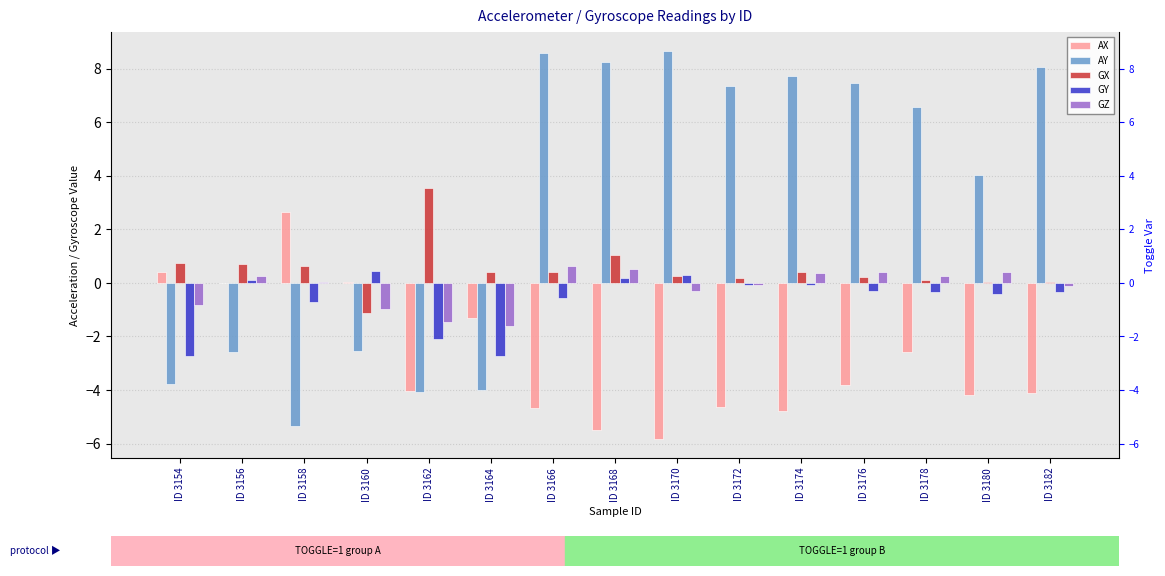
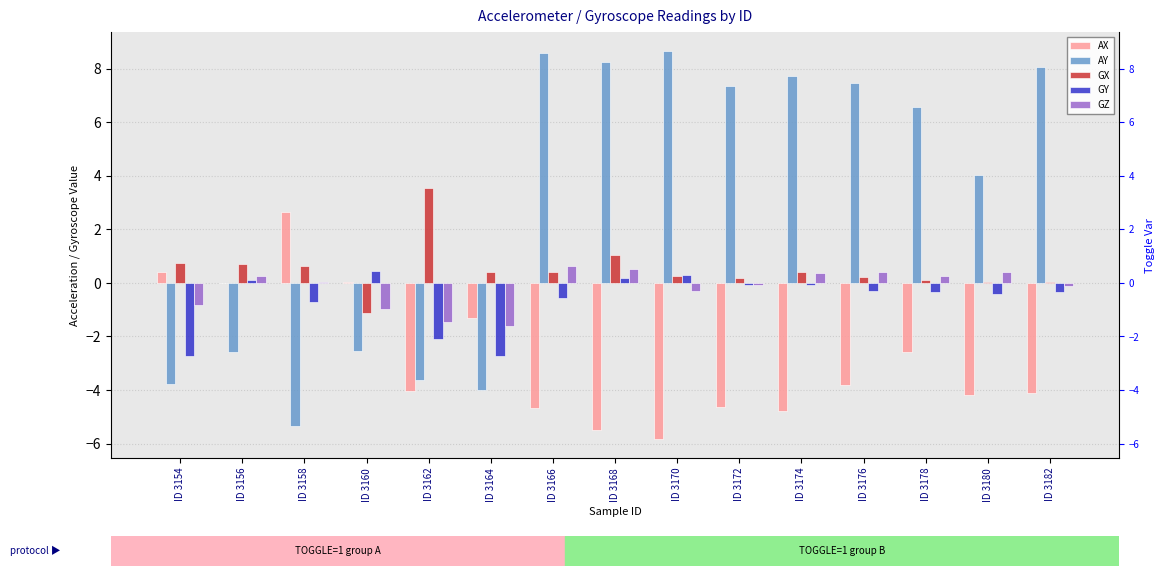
  {
    "AX": {
      "ID 3154": 0.4,
      "ID 3158": 2.7,
      "ID 3162": -4.0,
      "ID 3164": -1.3,
      "ID 3166": -4.7,
      "ID 3168": -5.5,
      "ID 3170": -5.8,
      "ID 3172": -4.6,
      "ID 3174": -4.8,
      "ID 3176": -3.8,
      "ID 3178": -2.6,
      "ID 3180": -4.2,
      "ID 3182": -4.1
    },
    "AY": {
      "ID 3154": -3.8,
      "ID 3156": -2.6,
      "ID 3158": -5.4,
      "ID 3160": -2.6,
-     "ID 3162": -4.1,
+     "ID 3162": -3.6,
      "ID 3164": -4.0,
      "ID 3166": 8.6,
      "ID 3168": 8.2,
      "ID 3170": 8.6,
      "ID 3172": 7.4,
      "ID 3174": 7.7,
      "ID 3176": 7.5,
      "ID 3178": 6.6,
      "ID 3180": 4.0,
      "ID 3182": 8.1
    },
    "GX": {
      "ID 3154": 0.7,
      "ID 3156": 0.7,
      "ID 3158": 0.6,
      "ID 3160": -1.1,
      "ID 3162": 3.6,
      "ID 3164": 0.4,
      "ID 3166": 0.4,
      "ID 3168": 1.1,
      "ID 3170": 0.2,
      "ID 3172": 0.2,
      "ID 3174": 0.4,
      "ID 3176": 0.2,
      "ID 3178": 0.1
    },
    "GY": {
      "ID 3154": -2.7,
      "ID 3156": 0.1,
      "ID 3158": -0.7,
      "ID 3160": 0.4,
      "ID 3162": -2.1,
      "ID 3164": -2.7,
      "ID 3166": -0.6,
      "ID 3168": 0.2,
      "ID 3170": 0.3,
      "ID 3176": -0.3,
      "ID 3178": -0.3,
      "ID 3180": -0.4,
      "ID 3182": -0.3
    },
    "GZ": {
      "ID 3154": -0.8,
      "ID 3156": 0.3,
      "ID 3160": -1.0,
      "ID 3162": -1.4,
      "ID 3164": -1.6,
      "ID 3166": 0.6,
      "ID 3168": 0.5,
      "ID 3170": -0.3,
      "ID 3174": 0.4,
      "ID 3176": 0.4,
      "ID 3178": 0.3,
      "ID 3180": 0.4,
      "ID 3182": -0.1
    }
  }
